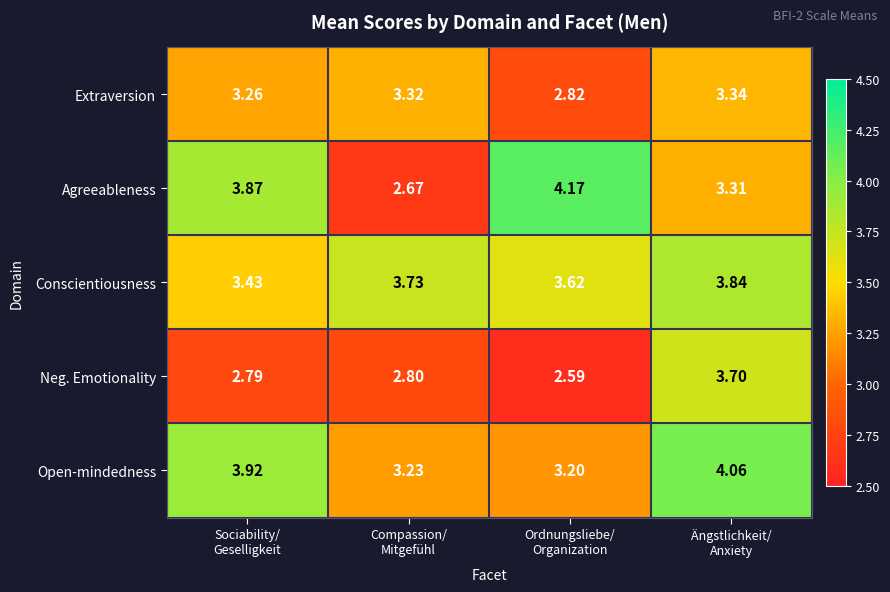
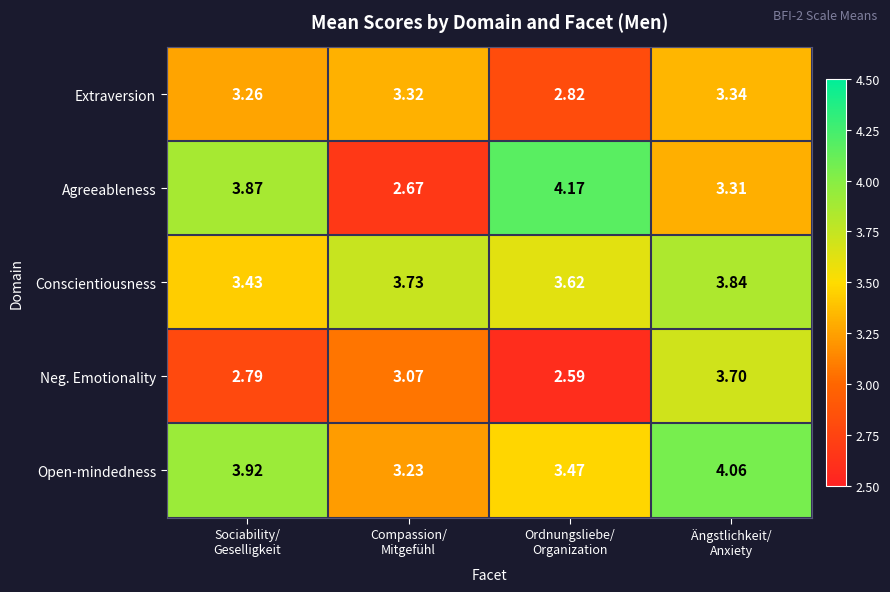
  {
    "Extraversion": {
      "Sociability/ Geselligkeit": 3.26,
      "Compassion/ Mitgefühl": 3.32,
      "Ordnungsliebe/ Organization": 2.82,
      "Ängstlichkeit/ Anxiety": 3.34
    },
    "Agreeableness": {
      "Sociability/ Geselligkeit": 3.87,
      "Compassion/ Mitgefühl": 2.67,
      "Ordnungsliebe/ Organization": 4.17,
      "Ängstlichkeit/ Anxiety": 3.31
    },
    "Conscientiousness": {
      "Sociability/ Geselligkeit": 3.43,
      "Compassion/ Mitgefühl": 3.73,
      "Ordnungsliebe/ Organization": 3.62,
      "Ängstlichkeit/ Anxiety": 3.84
    },
    "Neg. Emotionality": {
      "Sociability/ Geselligkeit": 2.79,
-     "Compassion/ Mitgefühl": 2.80,
+     "Compassion/ Mitgefühl": 3.07,
      "Ordnungsliebe/ Organization": 2.59,
      "Ängstlichkeit/ Anxiety": 3.70
    },
    "Open-mindedness": {
      "Sociability/ Geselligkeit": 3.92,
      "Compassion/ Mitgefühl": 3.23,
-     "Ordnungsliebe/ Organization": 3.20,
+     "Ordnungsliebe/ Organization": 3.47,
      "Ängstlichkeit/ Anxiety": 4.06
    }
  }
